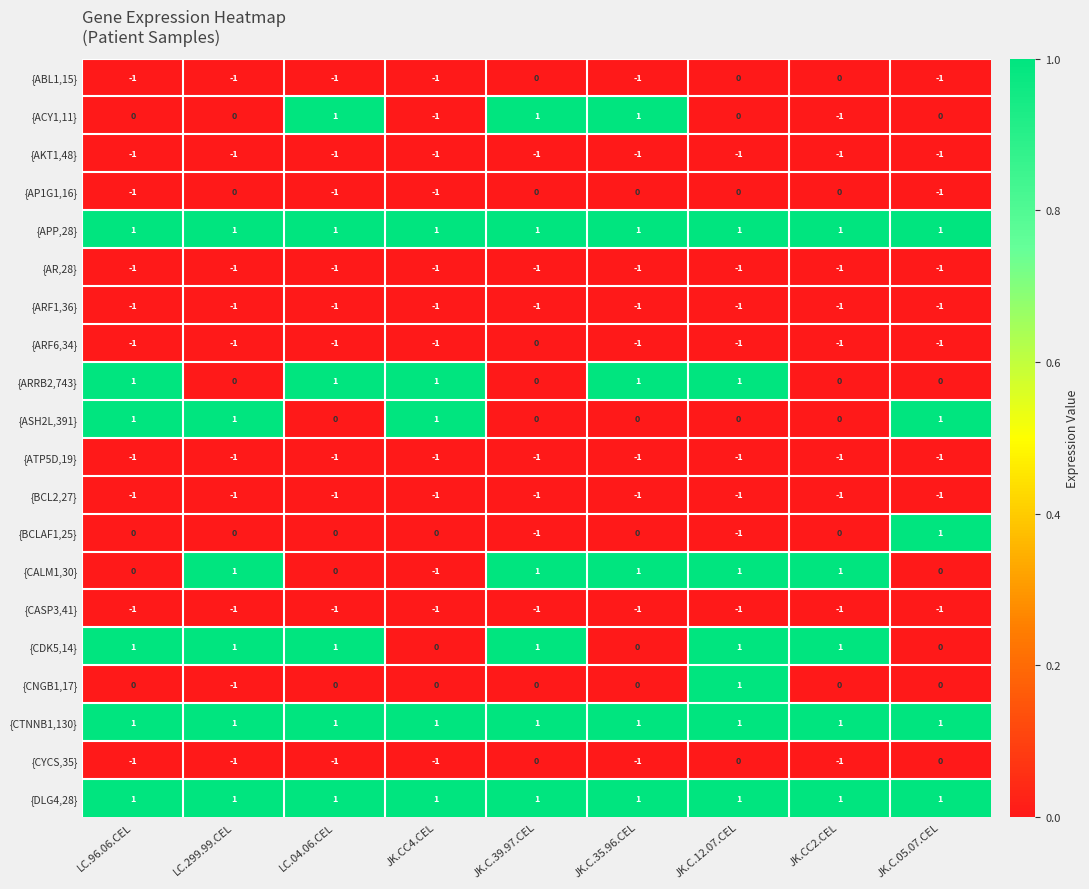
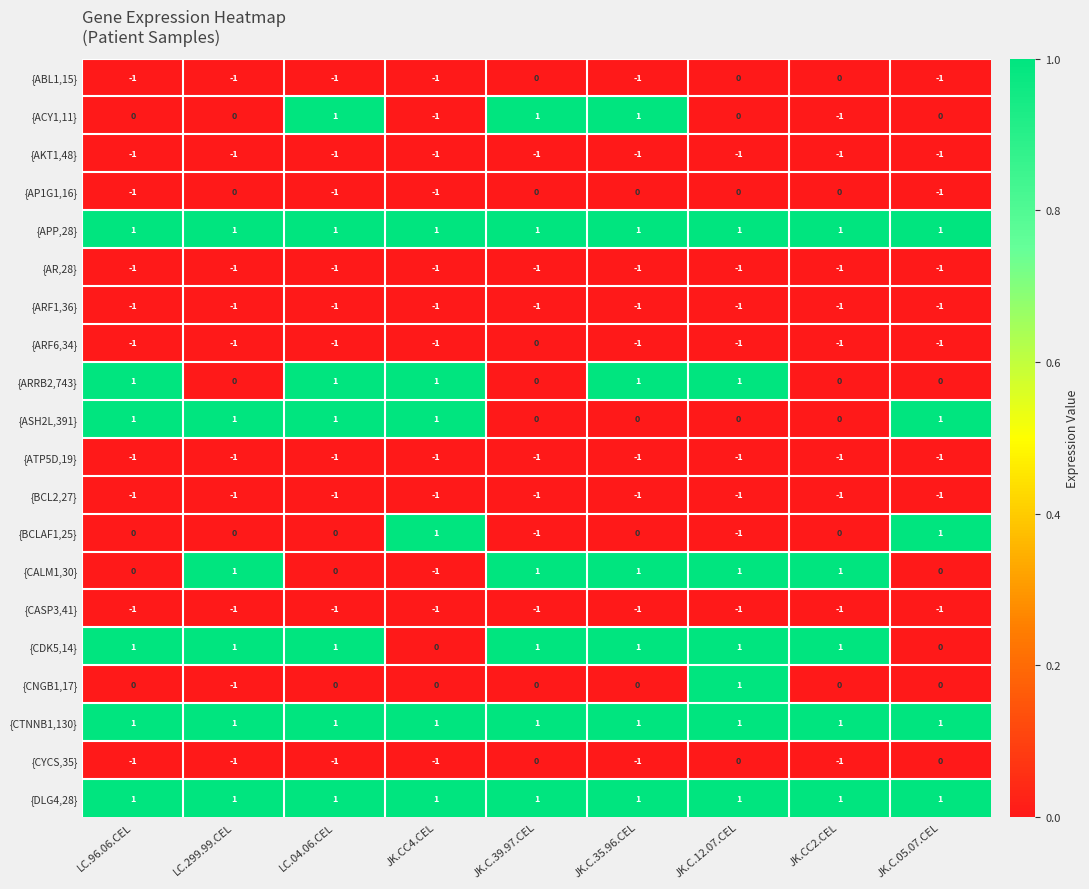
  {
    "{ABL1,15}": {
      "LC.96.06.CEL": -1,
      "LC.299.99.CEL": -1,
      "LC.04.06.CEL": -1,
      "JK.CC4.CEL": -1,
      "JK.C.39.97.CEL": 0,
      "JK.C.35.96.CEL": -1,
      "JK.C.12.07.CEL": 0,
      "JK.CC2.CEL": 0,
      "JK.C.05.07.CEL": -1
    },
    "{ACY1,11}": {
      "LC.96.06.CEL": 0,
      "LC.299.99.CEL": 0,
      "LC.04.06.CEL": 1,
      "JK.CC4.CEL": -1,
      "JK.C.39.97.CEL": 1,
      "JK.C.35.96.CEL": 1,
      "JK.C.12.07.CEL": 0,
      "JK.CC2.CEL": -1,
      "JK.C.05.07.CEL": 0
    },
    "{AKT1,48}": {
      "LC.96.06.CEL": -1,
      "LC.299.99.CEL": -1,
      "LC.04.06.CEL": -1,
      "JK.CC4.CEL": -1,
      "JK.C.39.97.CEL": -1,
      "JK.C.35.96.CEL": -1,
      "JK.C.12.07.CEL": -1,
      "JK.CC2.CEL": -1,
      "JK.C.05.07.CEL": -1
    },
    "{AP1G1,16}": {
      "LC.96.06.CEL": -1,
      "LC.299.99.CEL": 0,
      "LC.04.06.CEL": -1,
      "JK.CC4.CEL": -1,
      "JK.C.39.97.CEL": 0,
      "JK.C.35.96.CEL": 0,
      "JK.C.12.07.CEL": 0,
      "JK.CC2.CEL": 0,
      "JK.C.05.07.CEL": -1
    },
    "{APP,28}": {
      "LC.96.06.CEL": 1,
      "LC.299.99.CEL": 1,
      "LC.04.06.CEL": 1,
      "JK.CC4.CEL": 1,
      "JK.C.39.97.CEL": 1,
      "JK.C.35.96.CEL": 1,
      "JK.C.12.07.CEL": 1,
      "JK.CC2.CEL": 1,
      "JK.C.05.07.CEL": 1
    },
    "{AR,28}": {
      "LC.96.06.CEL": -1,
      "LC.299.99.CEL": -1,
      "LC.04.06.CEL": -1,
      "JK.CC4.CEL": -1,
      "JK.C.39.97.CEL": -1,
      "JK.C.35.96.CEL": -1,
      "JK.C.12.07.CEL": -1,
      "JK.CC2.CEL": -1,
      "JK.C.05.07.CEL": -1
    },
    "{ARF1,36}": {
      "LC.96.06.CEL": -1,
      "LC.299.99.CEL": -1,
      "LC.04.06.CEL": -1,
      "JK.CC4.CEL": -1,
      "JK.C.39.97.CEL": -1,
      "JK.C.35.96.CEL": -1,
      "JK.C.12.07.CEL": -1,
      "JK.CC2.CEL": -1,
      "JK.C.05.07.CEL": -1
    },
    "{ARF6,34}": {
      "LC.96.06.CEL": -1,
      "LC.299.99.CEL": -1,
      "LC.04.06.CEL": -1,
      "JK.CC4.CEL": -1,
      "JK.C.39.97.CEL": 0,
      "JK.C.35.96.CEL": -1,
      "JK.C.12.07.CEL": -1,
      "JK.CC2.CEL": -1,
      "JK.C.05.07.CEL": -1
    },
    "{ARRB2,743}": {
      "LC.96.06.CEL": 1,
      "LC.299.99.CEL": 0,
      "LC.04.06.CEL": 1,
      "JK.CC4.CEL": 1,
      "JK.C.39.97.CEL": 0,
      "JK.C.35.96.CEL": 1,
      "JK.C.12.07.CEL": 1,
      "JK.CC2.CEL": 0,
      "JK.C.05.07.CEL": 0
    },
    "{ASH2L,391}": {
      "LC.96.06.CEL": 1,
      "LC.299.99.CEL": 1,
-     "LC.04.06.CEL": 0,
+     "LC.04.06.CEL": 1,
      "JK.CC4.CEL": 1,
      "JK.C.39.97.CEL": 0,
      "JK.C.35.96.CEL": 0,
      "JK.C.12.07.CEL": 0,
      "JK.CC2.CEL": 0,
      "JK.C.05.07.CEL": 1
    },
    "{ATP5D,19}": {
      "LC.96.06.CEL": -1,
      "LC.299.99.CEL": -1,
      "LC.04.06.CEL": -1,
      "JK.CC4.CEL": -1,
      "JK.C.39.97.CEL": -1,
      "JK.C.35.96.CEL": -1,
      "JK.C.12.07.CEL": -1,
      "JK.CC2.CEL": -1,
      "JK.C.05.07.CEL": -1
    },
    "{BCL2,27}": {
      "LC.96.06.CEL": -1,
      "LC.299.99.CEL": -1,
      "LC.04.06.CEL": -1,
      "JK.CC4.CEL": -1,
      "JK.C.39.97.CEL": -1,
      "JK.C.35.96.CEL": -1,
      "JK.C.12.07.CEL": -1,
      "JK.CC2.CEL": -1,
      "JK.C.05.07.CEL": -1
    },
    "{BCLAF1,25}": {
      "LC.96.06.CEL": 0,
      "LC.299.99.CEL": 0,
      "LC.04.06.CEL": 0,
-     "JK.CC4.CEL": 0,
+     "JK.CC4.CEL": 1,
      "JK.C.39.97.CEL": -1,
      "JK.C.35.96.CEL": 0,
      "JK.C.12.07.CEL": -1,
      "JK.CC2.CEL": 0,
      "JK.C.05.07.CEL": 1
    },
    "{CALM1,30}": {
      "LC.96.06.CEL": 0,
      "LC.299.99.CEL": 1,
      "LC.04.06.CEL": 0,
      "JK.CC4.CEL": -1,
      "JK.C.39.97.CEL": 1,
      "JK.C.35.96.CEL": 1,
      "JK.C.12.07.CEL": 1,
      "JK.CC2.CEL": 1,
      "JK.C.05.07.CEL": 0
    },
    "{CASP3,41}": {
      "LC.96.06.CEL": -1,
      "LC.299.99.CEL": -1,
      "LC.04.06.CEL": -1,
      "JK.CC4.CEL": -1,
      "JK.C.39.97.CEL": -1,
      "JK.C.35.96.CEL": -1,
      "JK.C.12.07.CEL": -1,
      "JK.CC2.CEL": -1,
      "JK.C.05.07.CEL": -1
    },
    "{CDK5,14}": {
      "LC.96.06.CEL": 1,
      "LC.299.99.CEL": 1,
      "LC.04.06.CEL": 1,
      "JK.CC4.CEL": 0,
      "JK.C.39.97.CEL": 1,
-     "JK.C.35.96.CEL": 0,
+     "JK.C.35.96.CEL": 1,
      "JK.C.12.07.CEL": 1,
      "JK.CC2.CEL": 1,
      "JK.C.05.07.CEL": 0
    },
    "{CNGB1,17}": {
      "LC.96.06.CEL": 0,
      "LC.299.99.CEL": -1,
      "LC.04.06.CEL": 0,
      "JK.CC4.CEL": 0,
      "JK.C.39.97.CEL": 0,
      "JK.C.35.96.CEL": 0,
      "JK.C.12.07.CEL": 1,
      "JK.CC2.CEL": 0,
      "JK.C.05.07.CEL": 0
    },
    "{CTNNB1,130}": {
      "LC.96.06.CEL": 1,
      "LC.299.99.CEL": 1,
      "LC.04.06.CEL": 1,
      "JK.CC4.CEL": 1,
      "JK.C.39.97.CEL": 1,
      "JK.C.35.96.CEL": 1,
      "JK.C.12.07.CEL": 1,
      "JK.CC2.CEL": 1,
      "JK.C.05.07.CEL": 1
    },
    "{CYCS,35}": {
      "LC.96.06.CEL": -1,
      "LC.299.99.CEL": -1,
      "LC.04.06.CEL": -1,
      "JK.CC4.CEL": -1,
      "JK.C.39.97.CEL": 0,
      "JK.C.35.96.CEL": -1,
      "JK.C.12.07.CEL": 0,
      "JK.CC2.CEL": -1,
      "JK.C.05.07.CEL": 0
    },
    "{DLG4,28}": {
      "LC.96.06.CEL": 1,
      "LC.299.99.CEL": 1,
      "LC.04.06.CEL": 1,
      "JK.CC4.CEL": 1,
      "JK.C.39.97.CEL": 1,
      "JK.C.35.96.CEL": 1,
      "JK.C.12.07.CEL": 1,
      "JK.CC2.CEL": 1,
      "JK.C.05.07.CEL": 1
    }
  }
